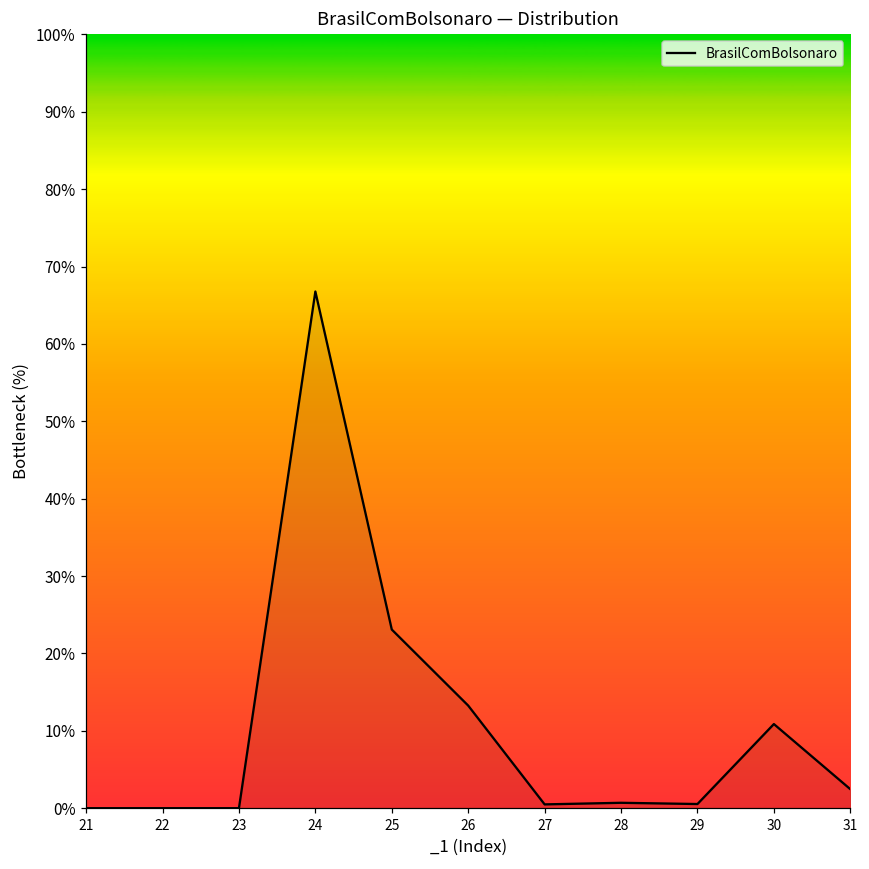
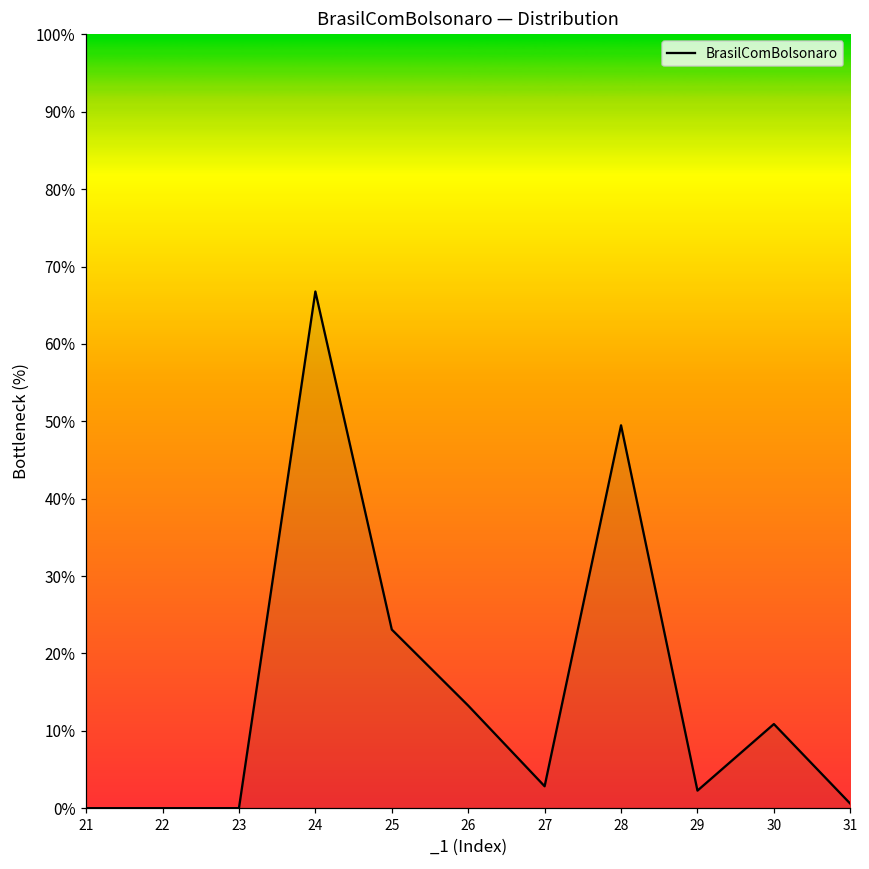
  {
    "21": "0%",
    "22": "0%",
    "23": "0%",
    "24": "67%",
    "25": "23%",
    "26": "13%",
-   "27": "0%",
-   "28": "1%",
-   "29": "1%",
+   "27": "3%",
+   "28": "49%",
+   "29": "2%",
    "30": "11%",
-   "31": "2%"
+   "31": "1%"
  }
